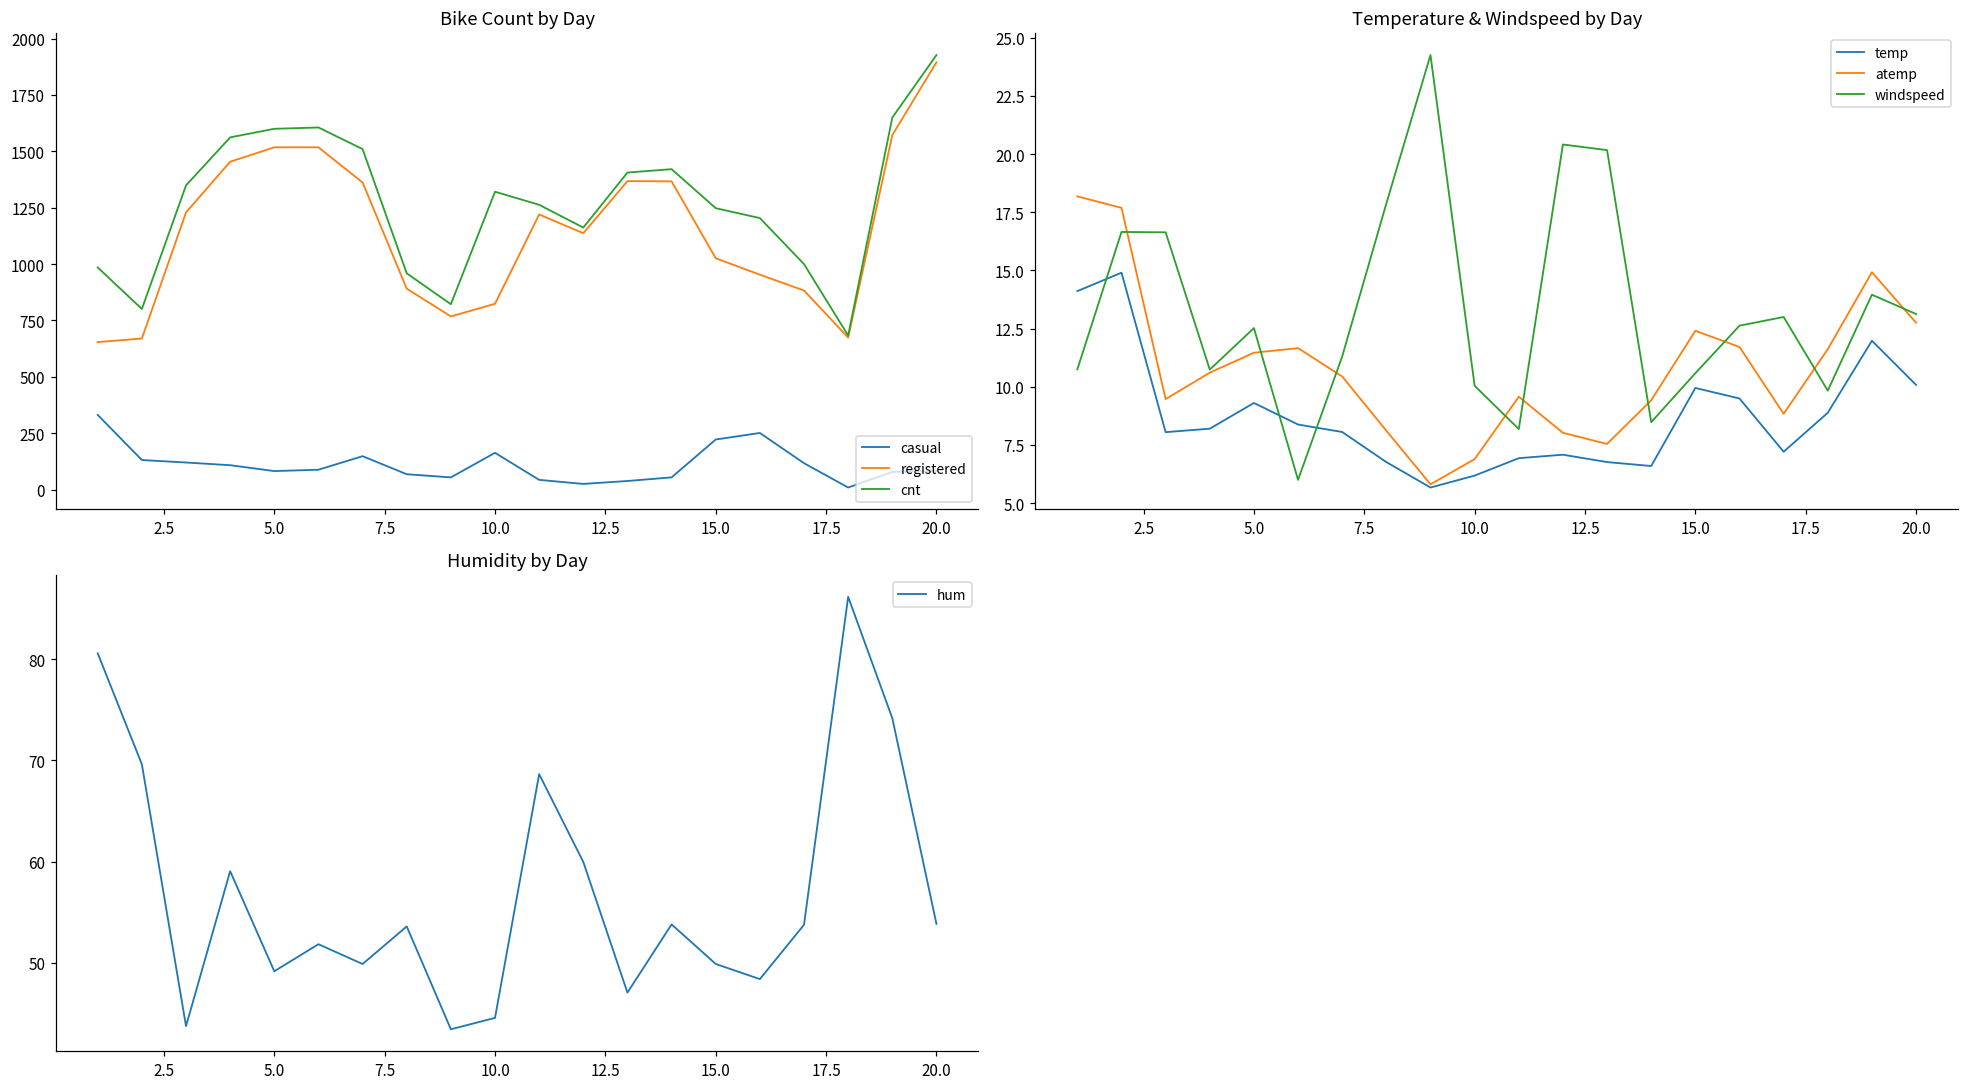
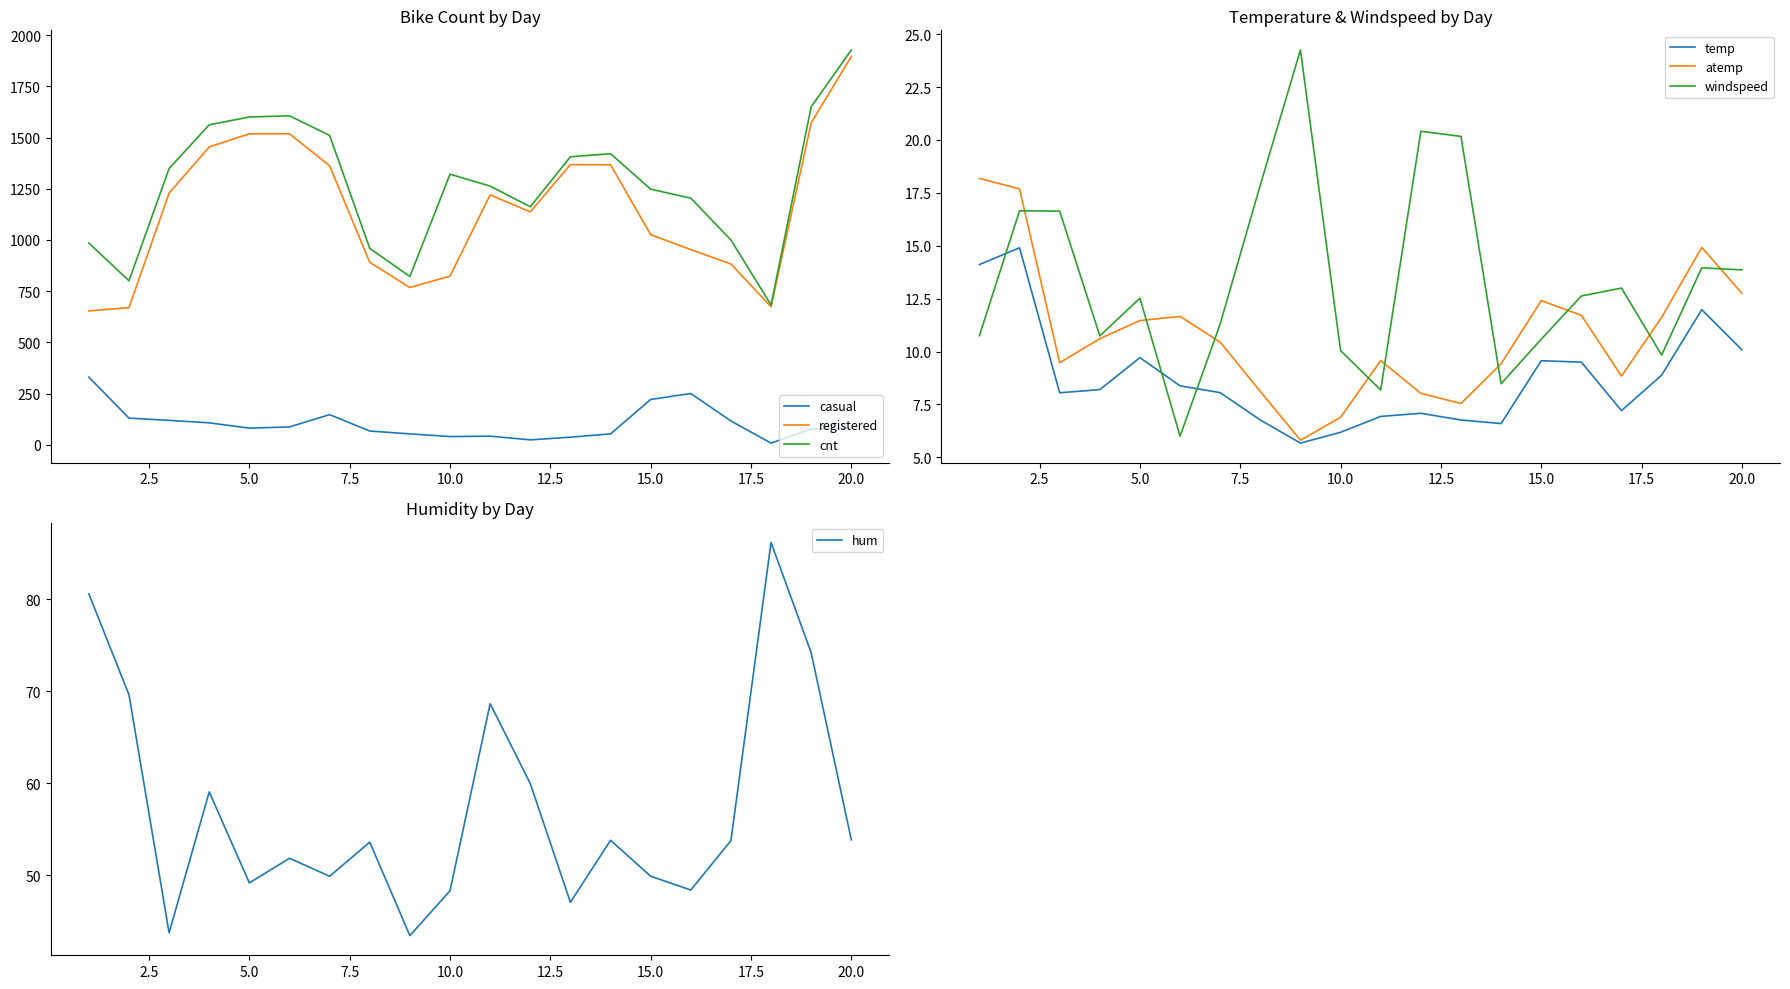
  {
    "Bike Count by Day": {
      "casual": {
        "5.0": 80,
-       "10.0": 160,
+       "10.0": 40,
        "15.0": 220
      },
      "registered": {
        "5.0": 1520,
        "10.0": 820,
        "15.0": 1030,
        "20.0": 1900
      },
      "cnt": {
        "5.0": 1600,
        "10.0": 1320,
        "15.0": 1250,
        "20.0": 1930
      }
    },
    "Temperature & Windspeed by Day": {
      "temp": {
-       "5.0": 9.3,
+       "5.0": 9.7,
        "10.0": 6.2,
-       "15.0": 9.9,
+       "15.0": 9.6,
        "20.0": 10.1
      },
      "atemp": {
        "5.0": 11.5,
        "10.0": 6.9,
        "15.0": 12.4,
        "20.0": 12.8
      },
      "windspeed": {
        "5.0": 12.5,
        "10.0": 10.0,
        "15.0": 10.6,
-       "20.0": 13.1
+       "20.0": 13.9
      }
    },
    "Humidity by Day": {
      "5.0": 49,
-     "10.0": 45,
+     "10.0": 48,
      "15.0": 50,
      "20.0": 54
    }
  }
